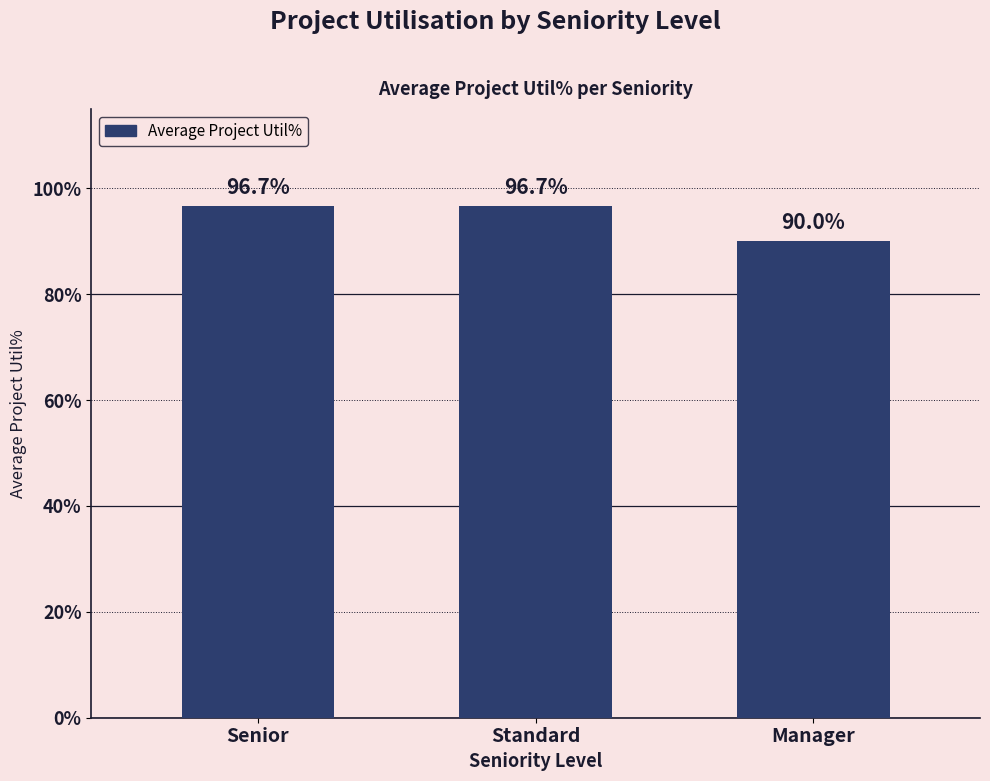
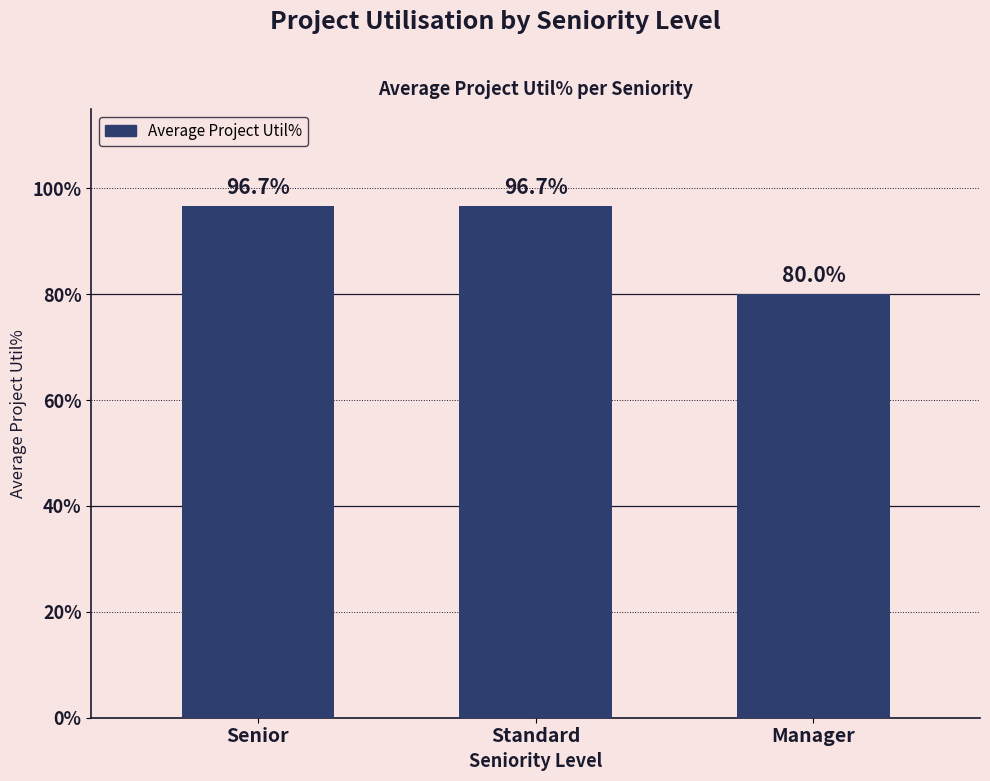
  {
    "Senior": "96.7%",
    "Standard": "96.7%",
-   "Manager": "90.0%"
+   "Manager": "80.0%"
  }
